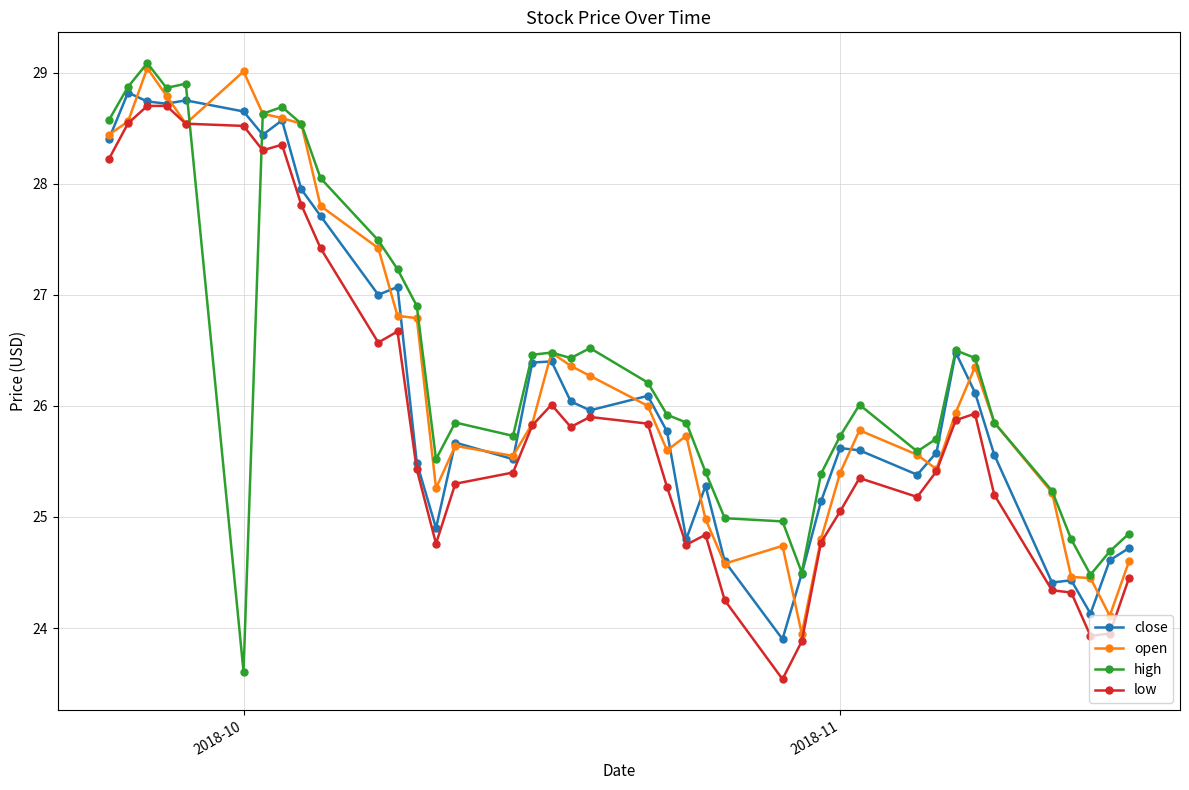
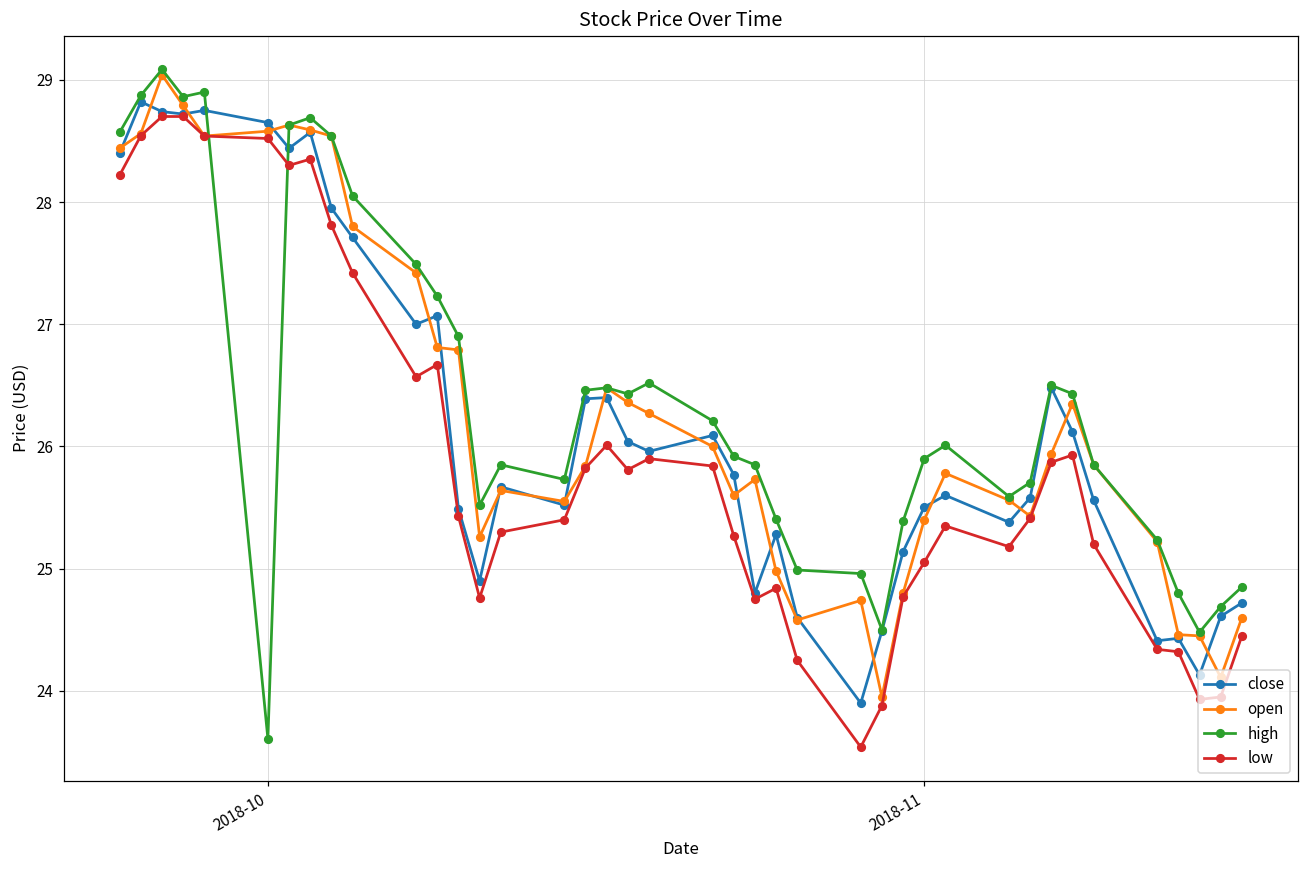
  {
    "close": {
      "2018-10": 28.65,
-     "2018-11": 25.62
+     "2018-11": 25.50
    },
    "open": {
-     "2018-10": 29.01,
+     "2018-10": 28.58,
      "2018-11": 25.40
    },
    "high": {
      "2018-10": 23.61,
-     "2018-11": 25.73
+     "2018-11": 25.90
    },
    "low": {
      "2018-10": 28.52,
      "2018-11": 25.05
    }
  }
